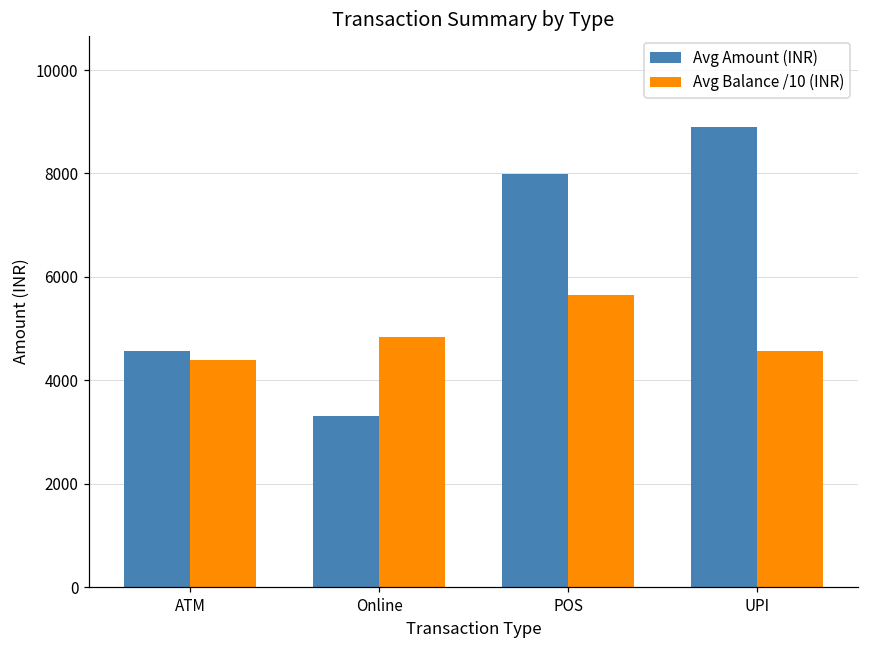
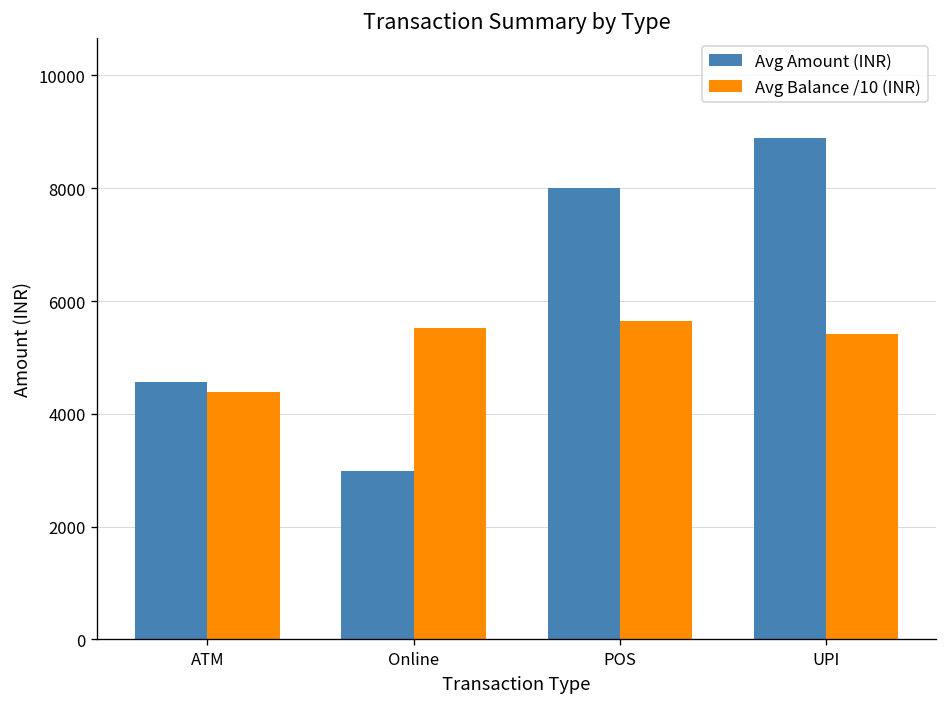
  {
    "Avg Amount (INR)": {
      "ATM": 4600,
-     "Online": 3300,
+     "Online": 3000,
      "POS": 8000,
      "UPI": 8900
    },
    "Avg Balance /10 (INR)": {
      "ATM": 4400,
-     "Online": 4800,
+     "Online": 5500,
      "POS": 5600,
-     "UPI": 4600
+     "UPI": 5400
    }
  }
